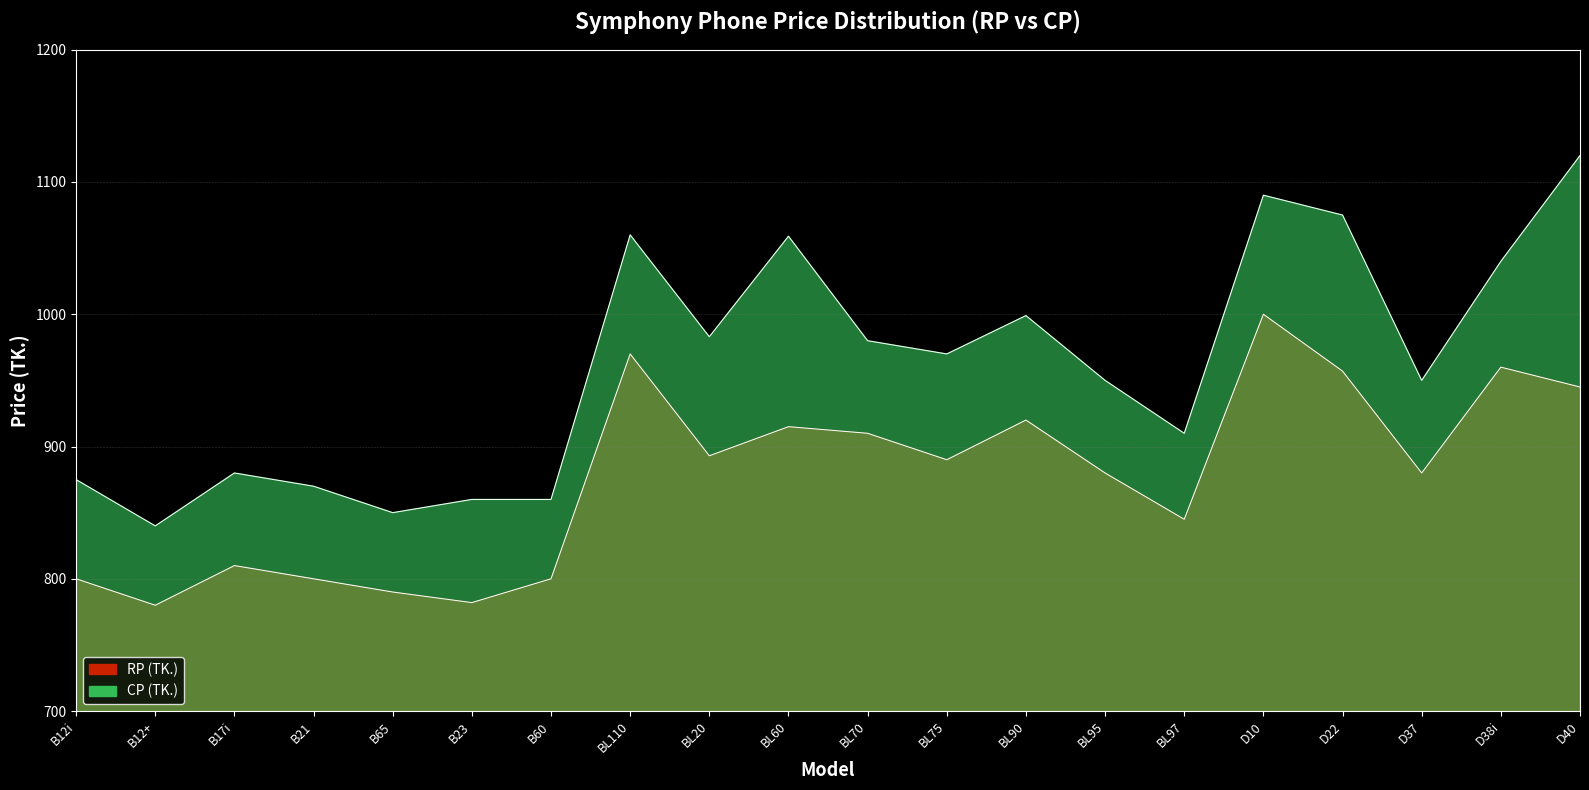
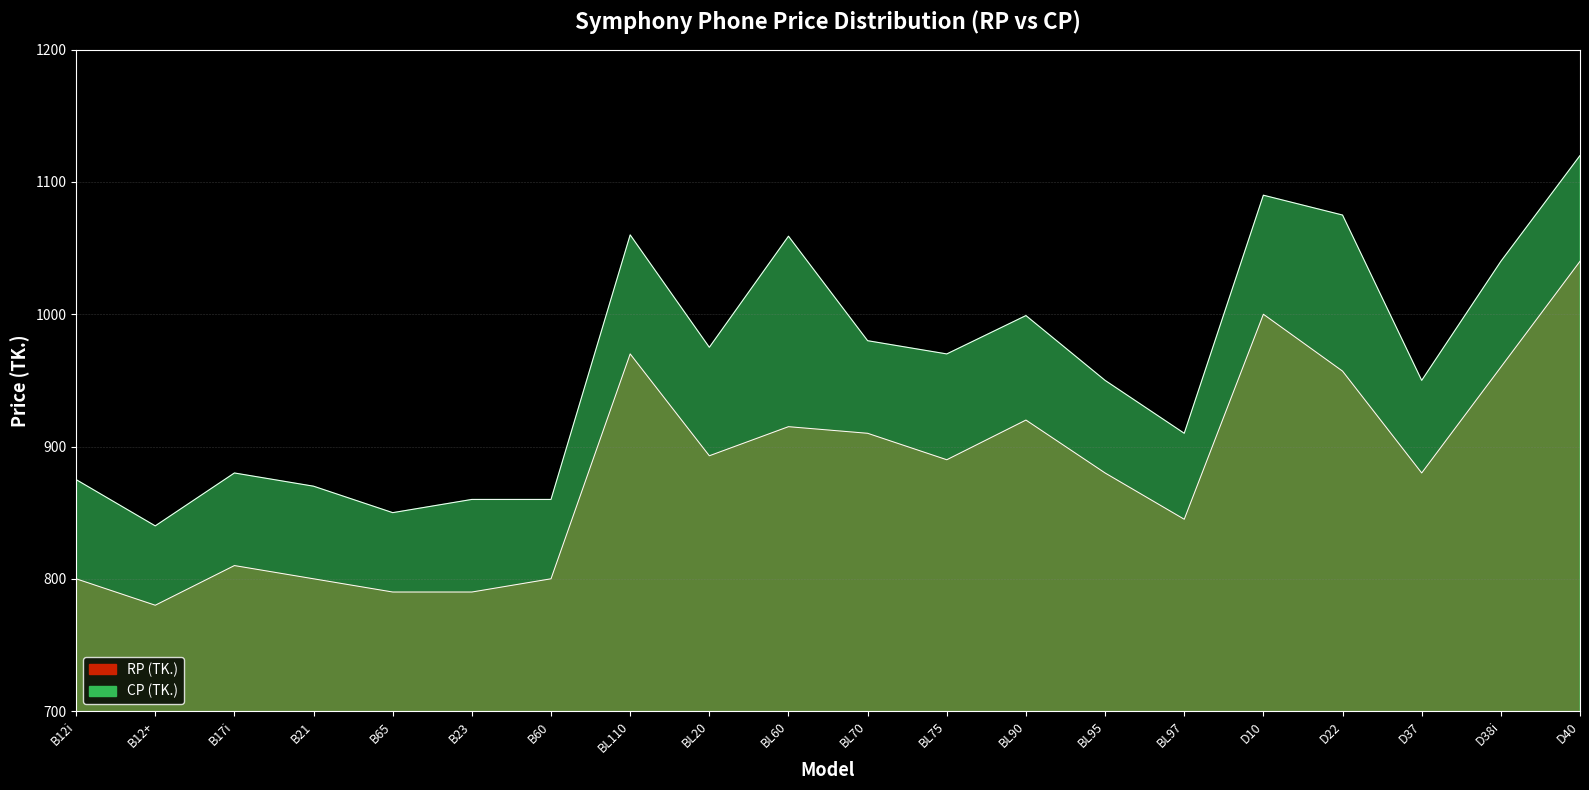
  {
    "RP (TK.)": {
      "B12i": 800,
      "B12+": 780,
      "B17i": 810,
      "B21": 800,
      "B65": 790,
-     "B23": 782,
+     "B23": 790,
      "B60": 800,
      "BL110": 970,
      "BL20": 893,
      "BL60": 915,
      "BL70": 910,
      "BL75": 890,
      "BL90": 920,
      "BL95": 880,
      "BL97": 845,
      "D10": 1000,
      "D22": 957,
      "D37": 880,
      "D38i": 960,
-     "D40": 945
+     "D40": 1040
    },
    "CP (TK.)": {
      "B12i": 875,
      "B12+": 840,
      "B17i": 880,
      "B21": 870,
      "B65": 850,
      "B23": 860,
      "B60": 860,
      "BL110": 1060,
-     "BL20": 983,
+     "BL20": 975,
      "BL60": 1059,
      "BL70": 980,
      "BL75": 970,
      "BL90": 999,
      "BL95": 950,
      "BL97": 910,
      "D10": 1090,
      "D22": 1075,
      "D37": 950,
      "D38i": 1040,
      "D40": 1120
    }
  }
